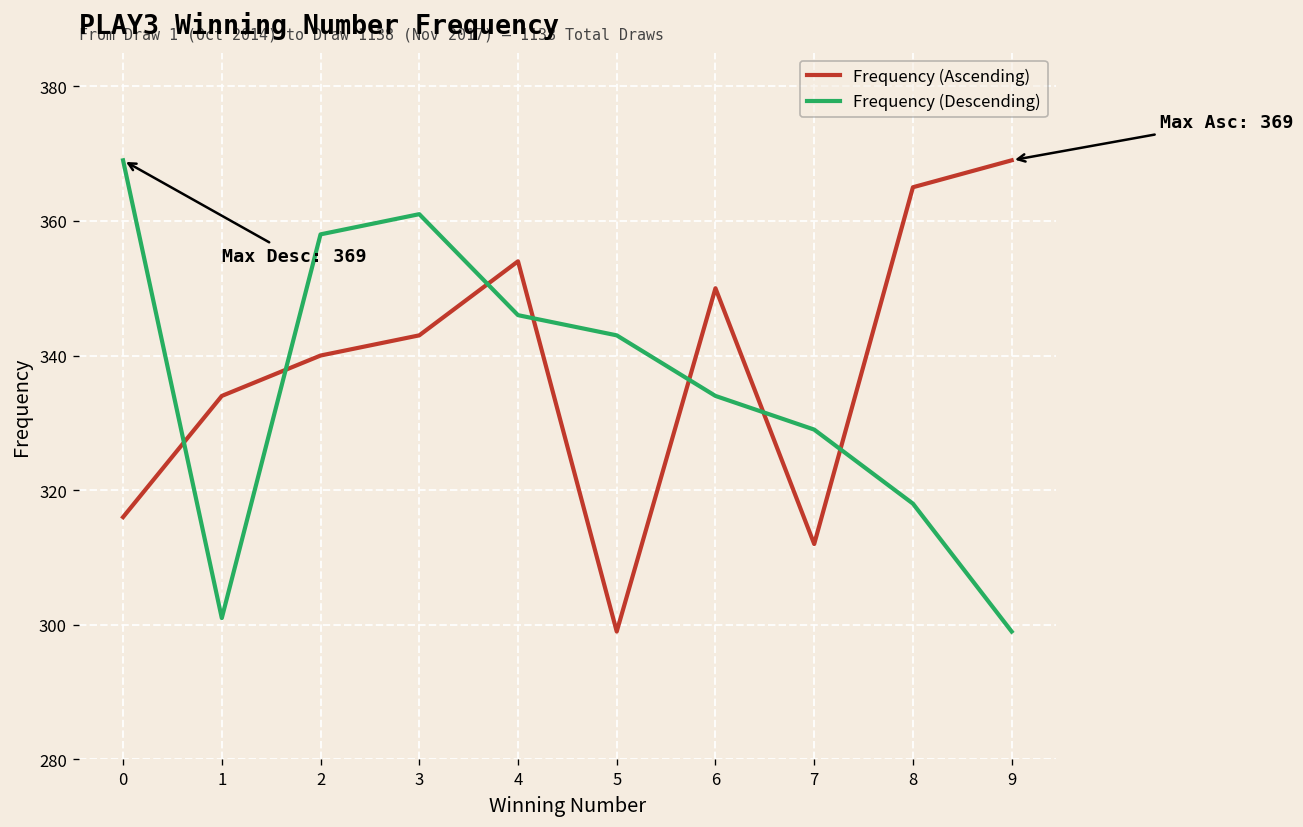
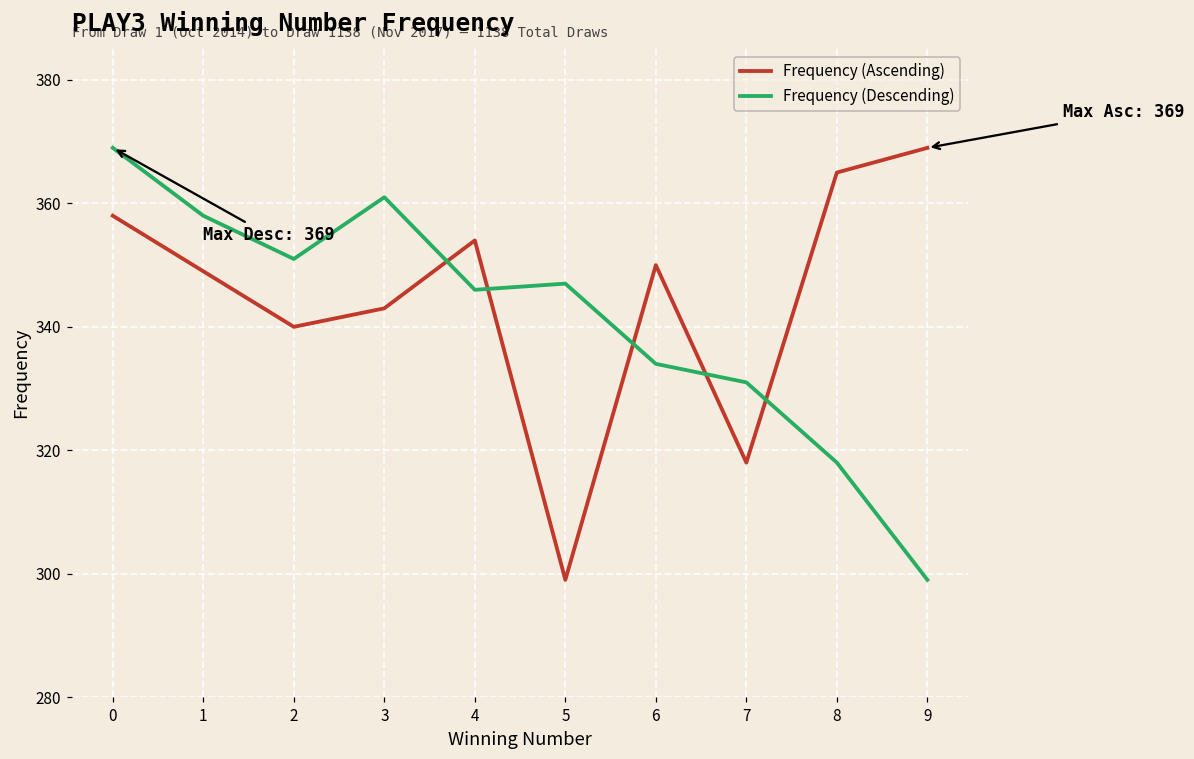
  {
    "Frequency (Ascending)": {
-     "0": 316,
-     "1": 334,
+     "0": 358,
+     "1": 349,
      "2": 340,
      "3": 343,
      "4": 354,
      "5": 299,
      "6": 350,
-     "7": 312,
+     "7": 318,
      "8": 365
    },
    "Frequency (Descending)": {
      "0": 369,
-     "1": 301,
-     "2": 358,
+     "1": 358,
+     "2": 351,
      "3": 361,
      "4": 346,
-     "5": 343,
+     "5": 347,
      "6": 334,
-     "7": 329,
+     "7": 331,
      "8": 318,
      "9": 299
    }
  }
